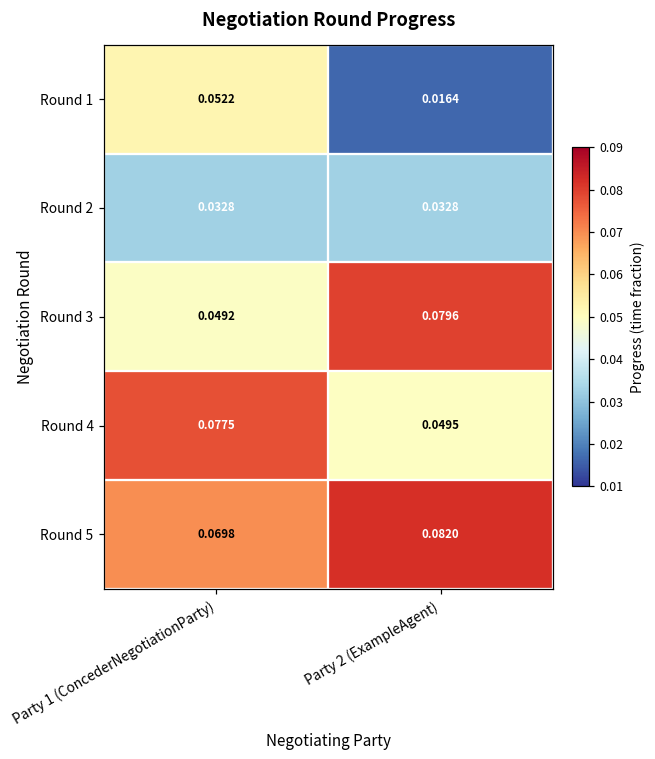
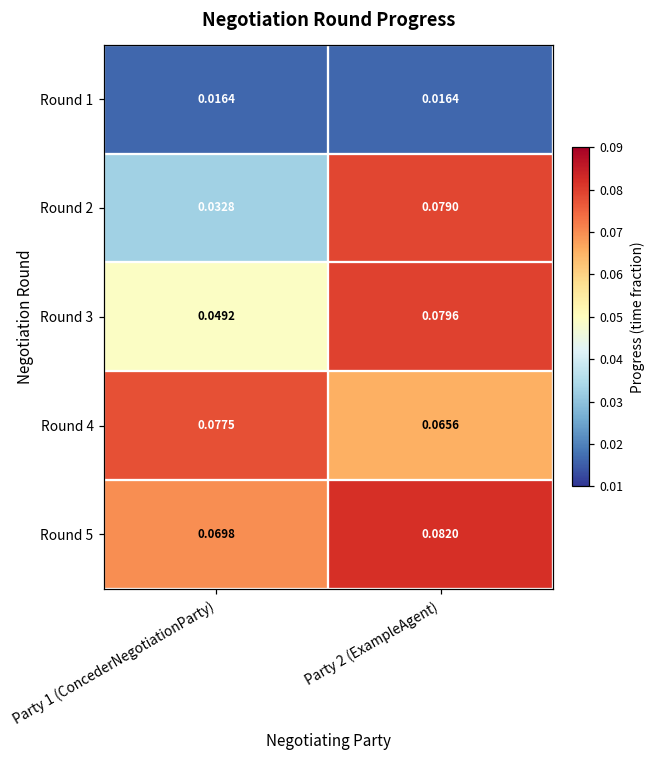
  {
    "Round 1": {
-     "Party 1 (ConcederNegotiationParty)": 0.0522,
+     "Party 1 (ConcederNegotiationParty)": 0.0164,
      "Party 2 (ExampleAgent)": 0.0164
    },
    "Round 2": {
      "Party 1 (ConcederNegotiationParty)": 0.0328,
-     "Party 2 (ExampleAgent)": 0.0328
+     "Party 2 (ExampleAgent)": 0.0790
    },
    "Round 3": {
      "Party 1 (ConcederNegotiationParty)": 0.0492,
      "Party 2 (ExampleAgent)": 0.0796
    },
    "Round 4": {
      "Party 1 (ConcederNegotiationParty)": 0.0775,
-     "Party 2 (ExampleAgent)": 0.0495
+     "Party 2 (ExampleAgent)": 0.0656
    },
    "Round 5": {
      "Party 1 (ConcederNegotiationParty)": 0.0698,
      "Party 2 (ExampleAgent)": 0.0820
    }
  }
